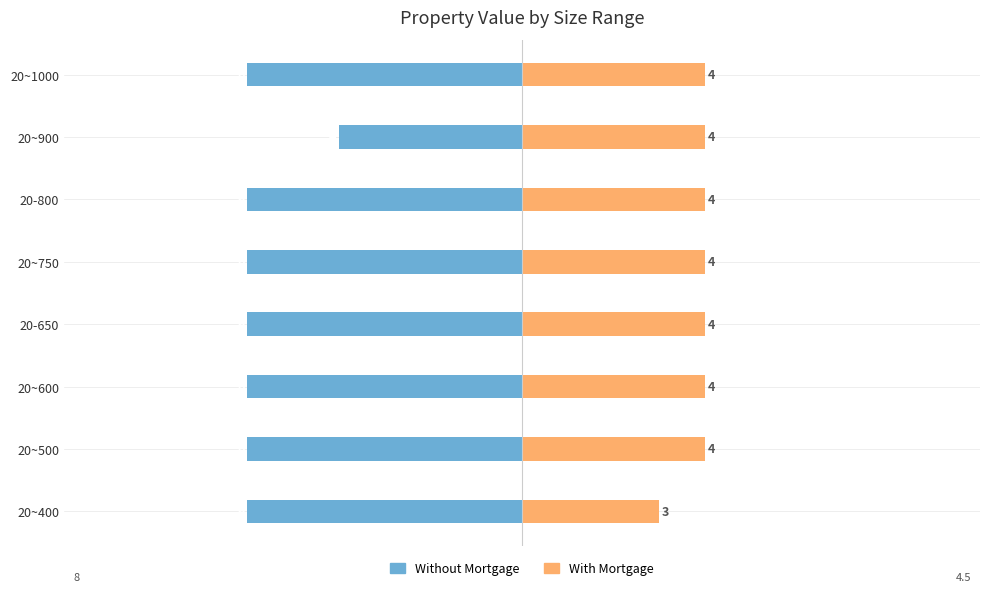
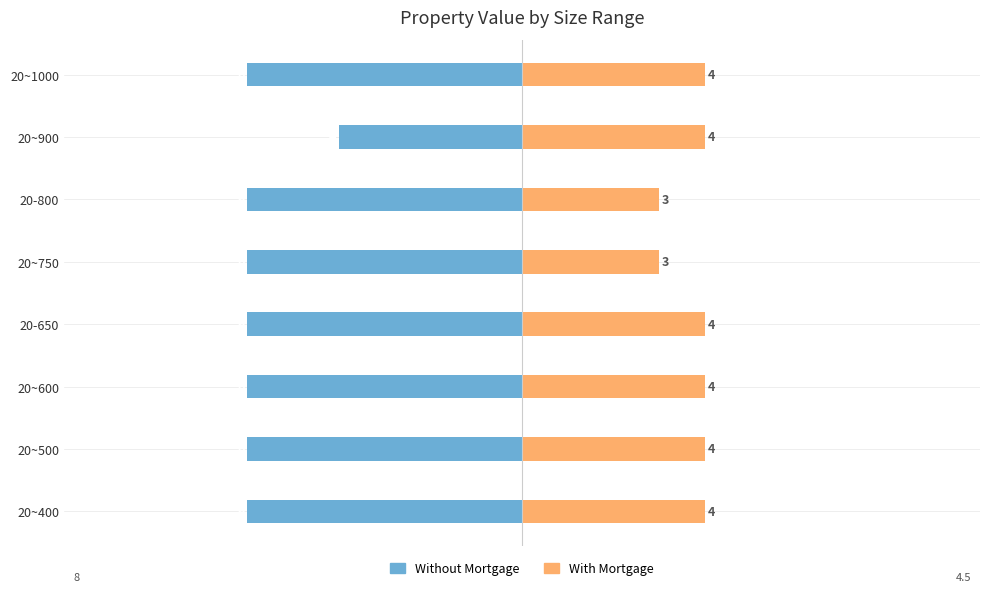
  {
    "With Mortgage": {
      "20~1000": 4,
      "20~900": 4,
-     "20-800": 4,
-     "20~750": 4,
+     "20-800": 3,
+     "20~750": 3,
      "20-650": 4,
      "20~600": 4,
      "20~500": 4,
-     "20~400": 3
+     "20~400": 4
    }
  }
